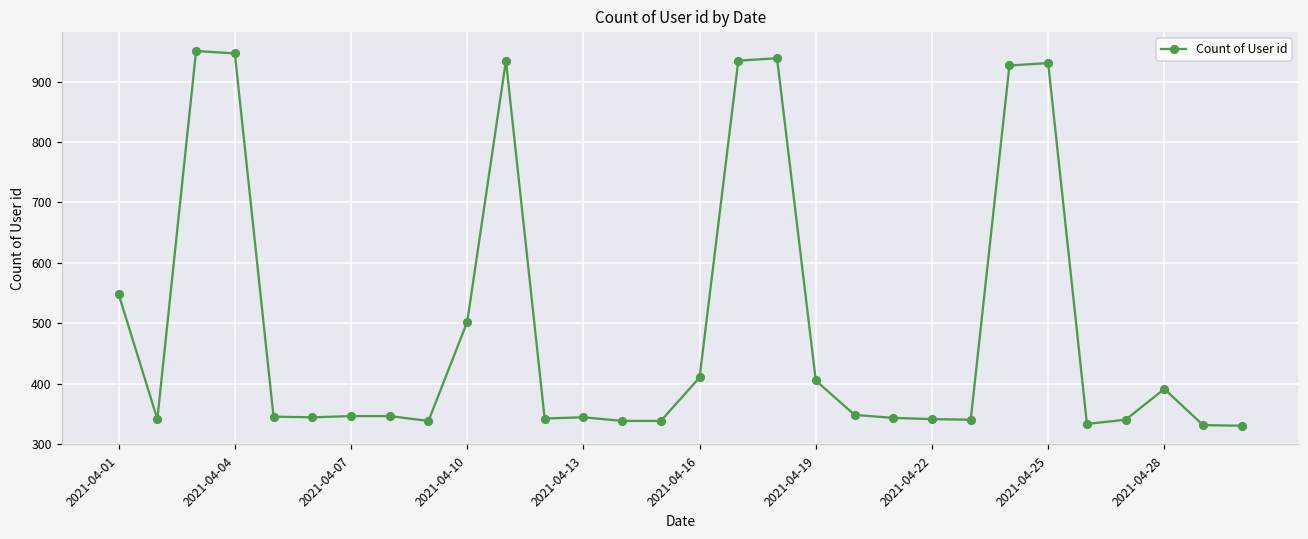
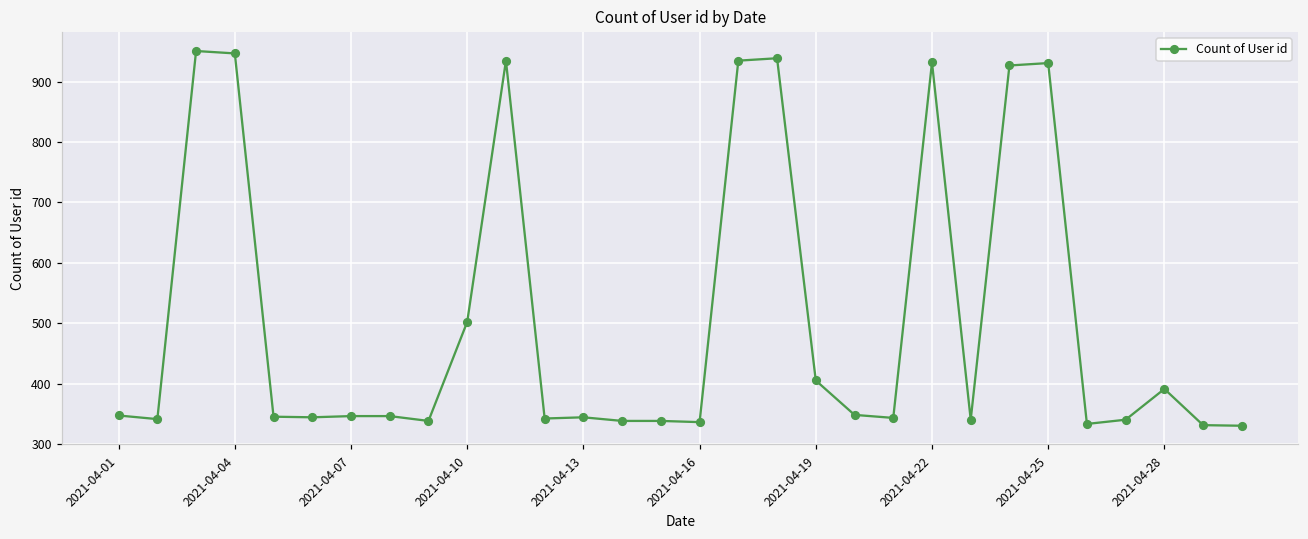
  {
-   "2021-04-01": 550,
+   "2021-04-01": 350,
    "2021-04-04": 950,
    "2021-04-07": 350,
    "2021-04-10": 500,
    "2021-04-13": 340,
-   "2021-04-16": 410,
+   "2021-04-16": 340,
    "2021-04-19": 410,
-   "2021-04-22": 340,
+   "2021-04-22": 930,
    "2021-04-25": 930,
    "2021-04-28": 390
  }
